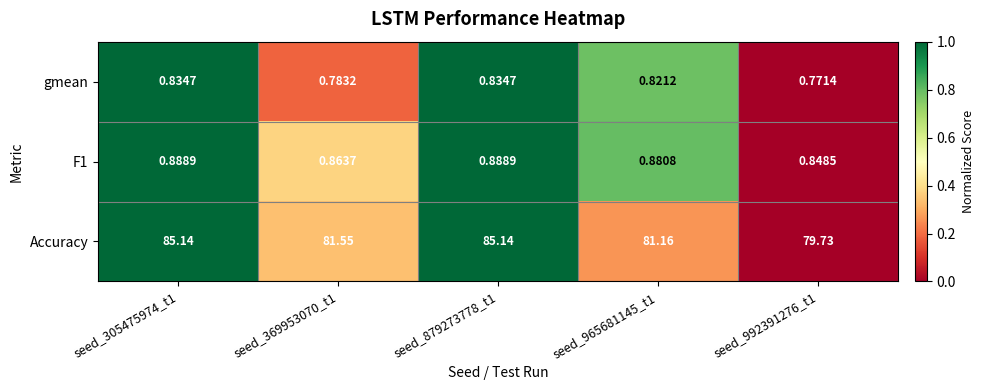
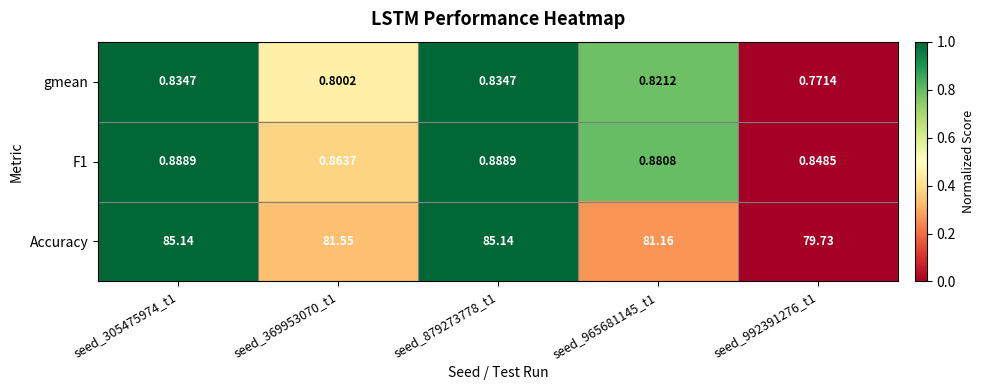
  {
    "gmean": {
      "seed_305475974_t1": 0.8347,
-     "seed_369953070_t1": 0.7832,
+     "seed_369953070_t1": 0.8002,
      "seed_879273778_t1": 0.8347,
      "seed_965681145_t1": 0.8212,
      "seed_992391276_t1": 0.7714
    },
    "F1": {
      "seed_305475974_t1": 0.8889,
      "seed_369953070_t1": 0.8637,
      "seed_879273778_t1": 0.8889,
      "seed_965681145_t1": 0.8808,
      "seed_992391276_t1": 0.8485
    },
    "Accuracy": {
      "seed_305475974_t1": 85.14,
      "seed_369953070_t1": 81.55,
      "seed_879273778_t1": 85.14,
      "seed_965681145_t1": 81.16,
      "seed_992391276_t1": 79.73
    }
  }
